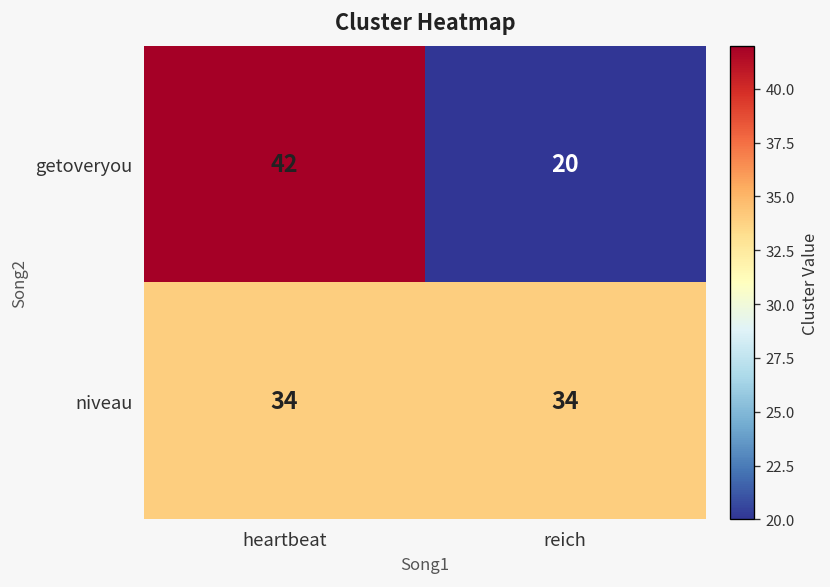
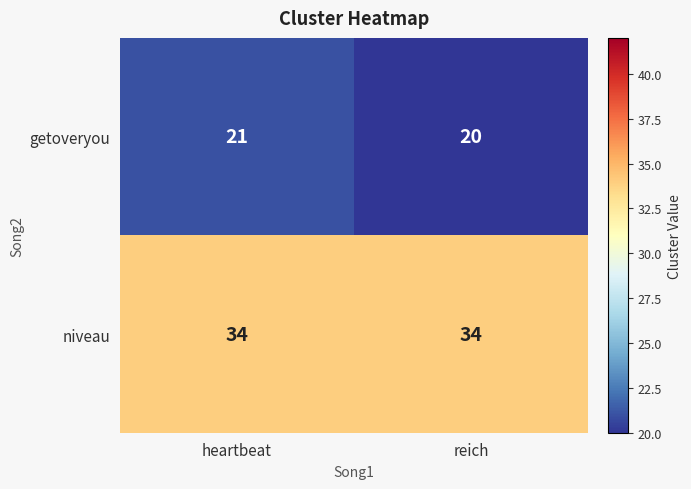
  {
    "getoveryou": {
-     "heartbeat": 42,
+     "heartbeat": 21,
      "reich": 20
    },
    "niveau": {
      "heartbeat": 34,
      "reich": 34
    }
  }
